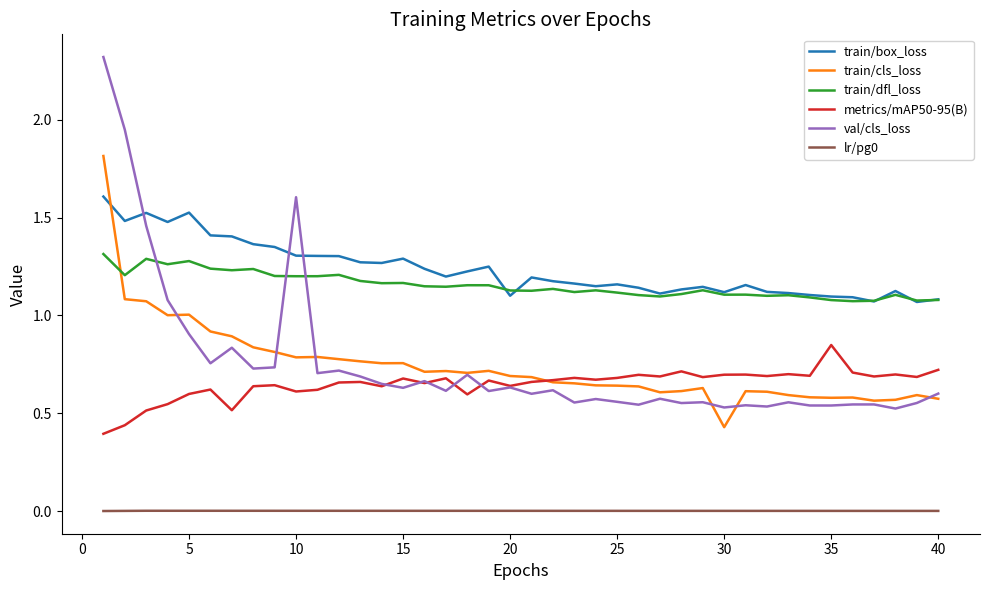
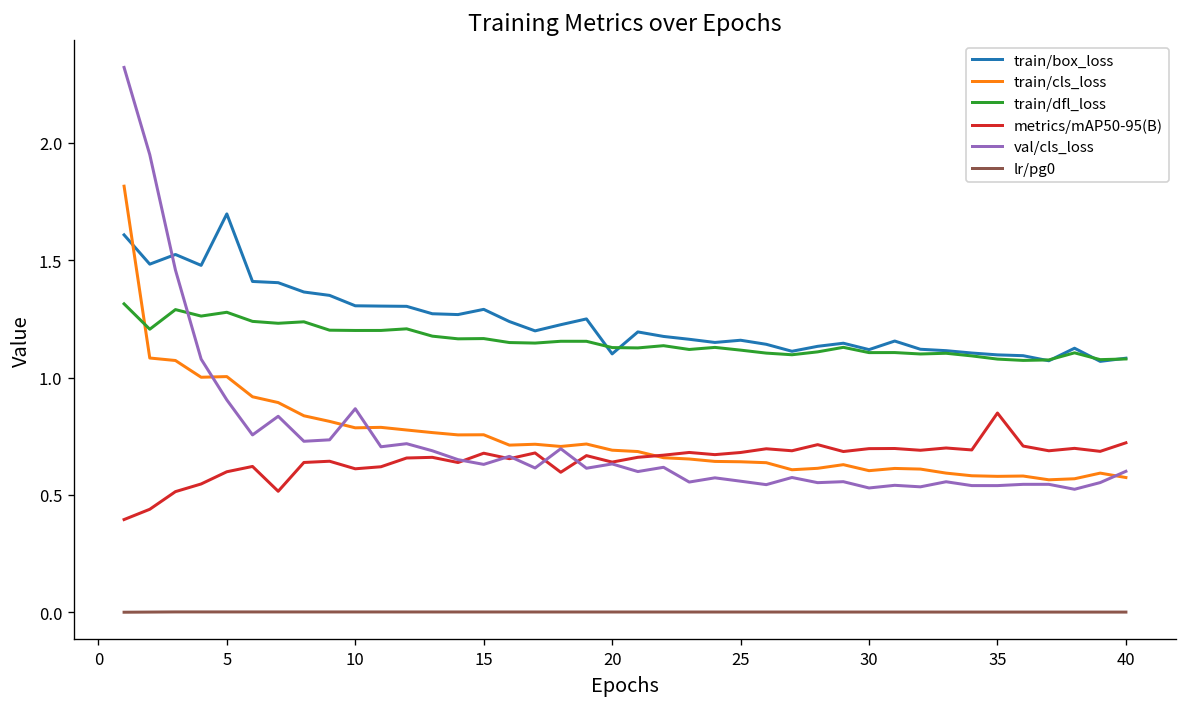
  {
    "train/box_loss": {
-     "5": 1.53,
+     "5": 1.70,
      "10": 1.31,
      "15": 1.29,
      "20": 1.10,
      "25": 1.16,
      "35": 1.10
    },
    "train/cls_loss": {
      "5": 1.00,
      "10": 0.79,
      "15": 0.76,
      "20": 0.69,
      "25": 0.64,
-     "30": 0.43,
+     "30": 0.60,
      "35": 0.58,
      "40": 0.57
    },
    "train/dfl_loss": {
      "5": 1.28,
      "10": 1.20,
      "15": 1.17,
      "20": 1.13,
      "25": 1.12,
      "35": 1.08
    },
    "metrics/mAP50-95(B)": {
      "5": 0.60,
      "10": 0.61,
      "15": 0.68,
      "25": 0.68,
      "30": 0.70,
      "35": 0.85,
      "40": 0.72
    },
    "val/cls_loss": {
      "5": 0.90,
-     "10": 1.60,
+     "10": 0.87,
      "15": 0.63,
      "25": 0.56,
      "30": 0.53,
      "35": 0.54,
      "40": 0.60
    },
    "lr/pg0": {
      "5": 0.00,
      "10": 0.00,
      "15": 0.00,
      "20": 0.00,
      "25": 0.00,
      "30": 0.00,
      "35": 0.00,
      "40": 0.00
    }
  }
